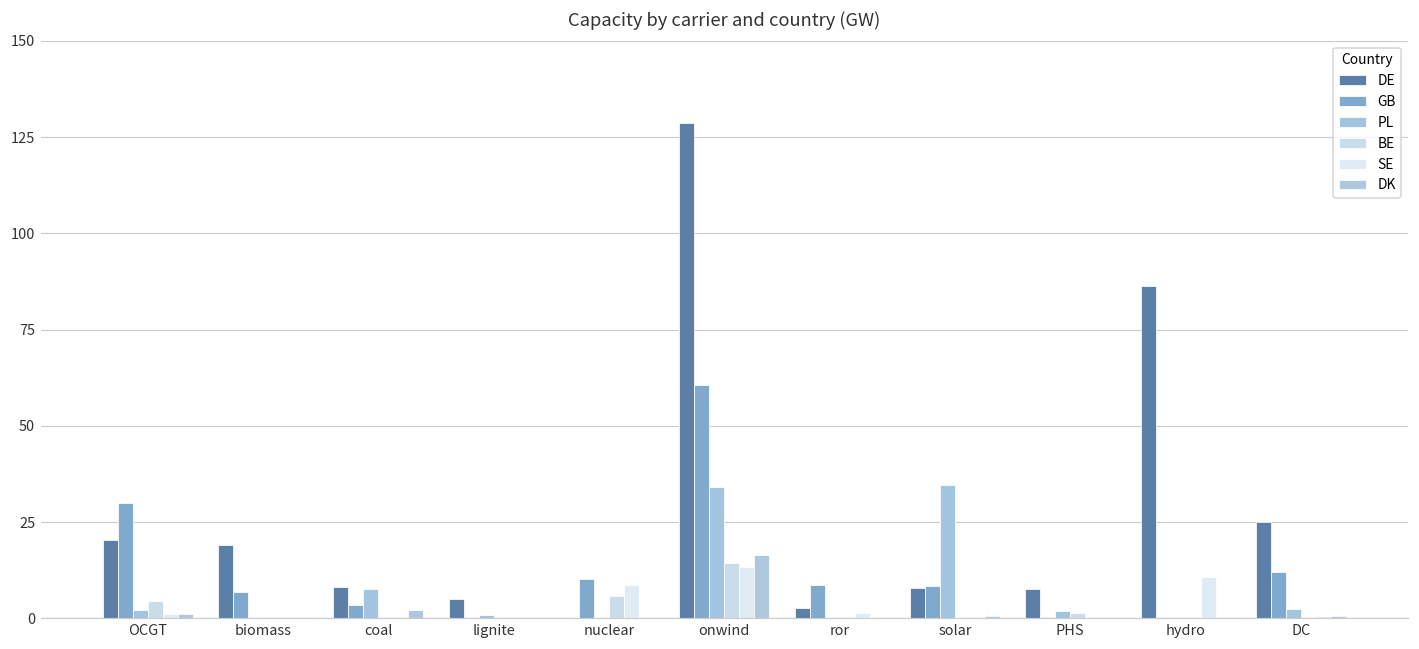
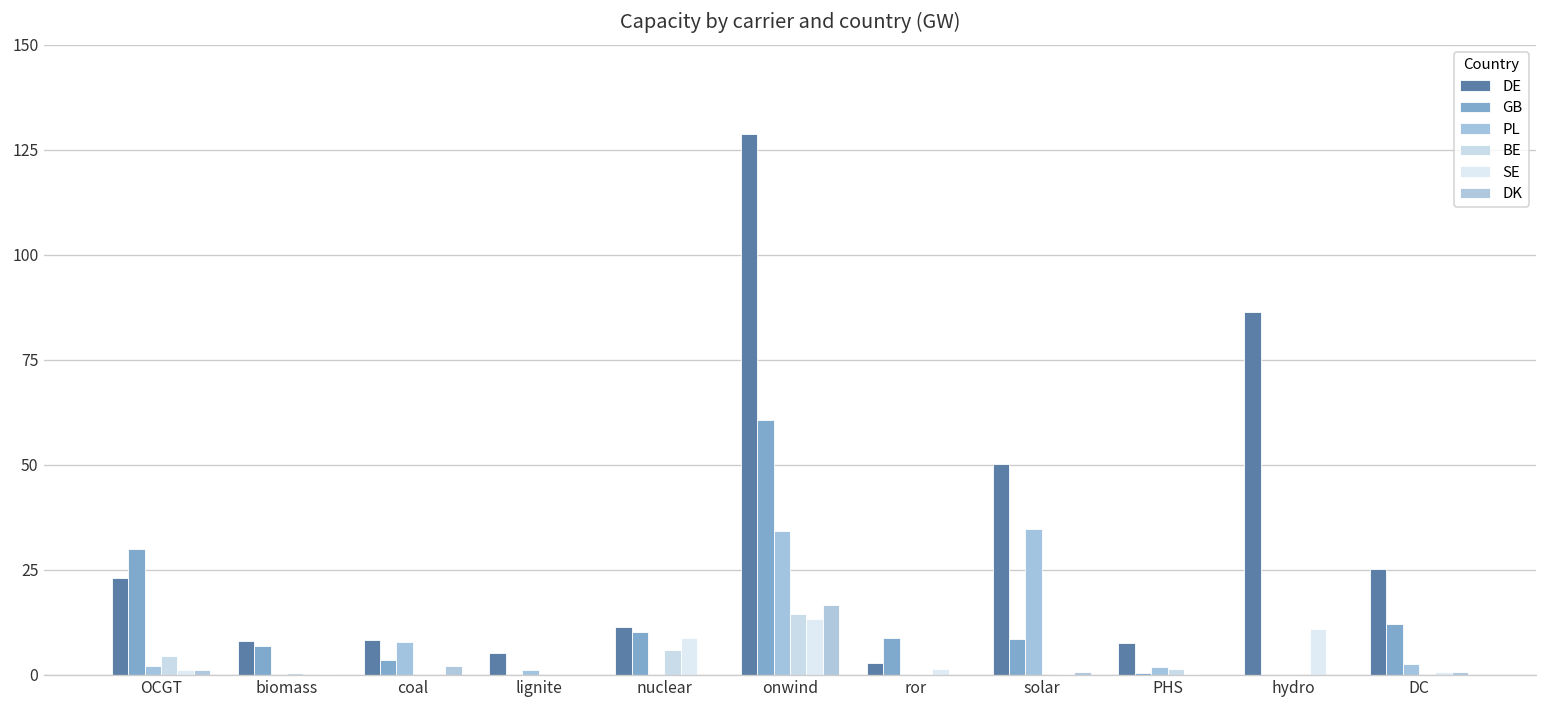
  {
    "DE": {
-     "OCGT": 20,
-     "biomass": 19,
+     "OCGT": 23,
+     "biomass": 8,
      "coal": 8,
      "lignite": 5,
-     "nuclear": 0,
+     "nuclear": 11,
      "onwind": 129,
      "ror": 3,
-     "solar": 8,
+     "solar": 50,
      "PHS": 8,
      "hydro": 86,
      "DC": 25
    }
  }
